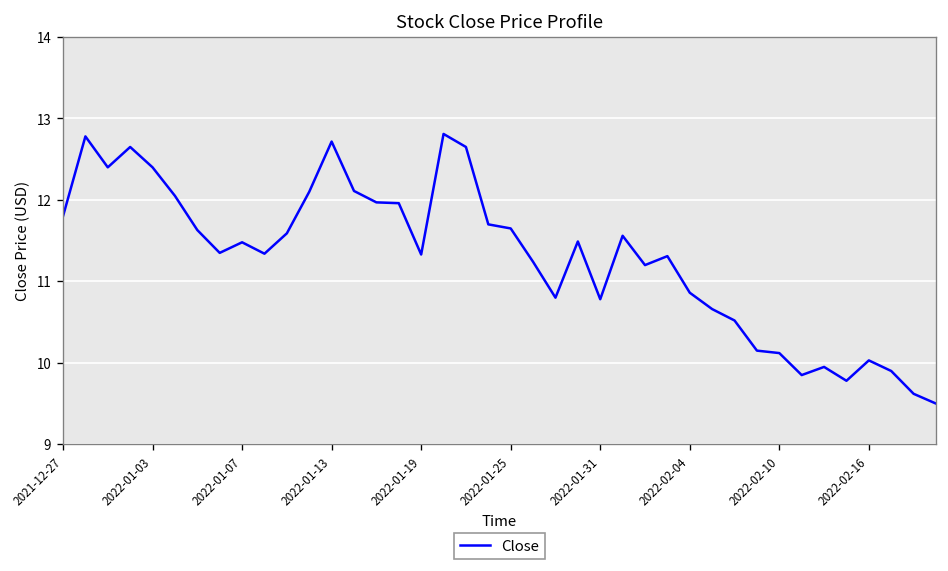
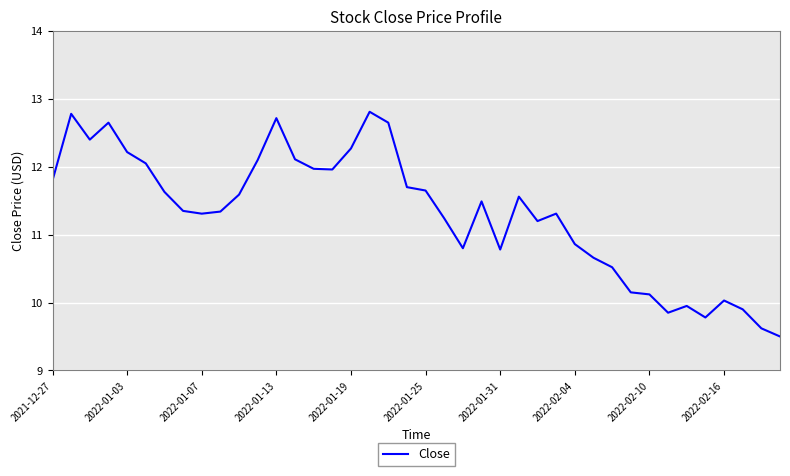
  {
    "2021-12-27": 11.8,
-   "2022-01-03": 12.4,
-   "2022-01-07": 11.5,
+   "2022-01-03": 12.2,
+   "2022-01-07": 11.3,
    "2022-01-13": 12.7,
-   "2022-01-19": 11.3,
+   "2022-01-19": 12.3,
    "2022-01-25": 11.6,
    "2022-01-31": 10.8,
    "2022-02-04": 10.9,
    "2022-02-10": 10.1,
    "2022-02-16": 10.0
  }
